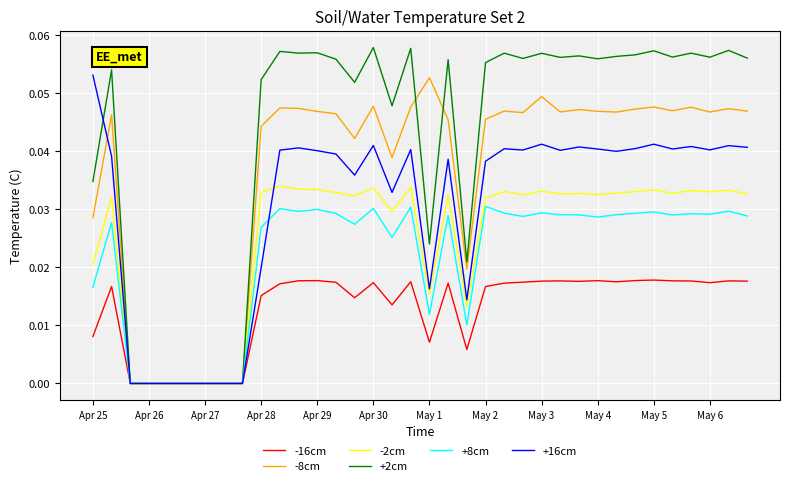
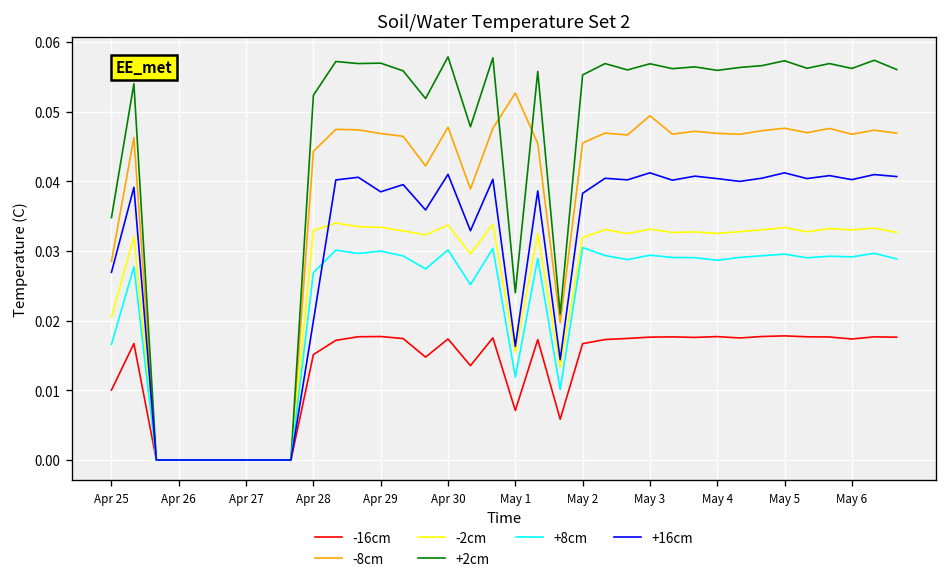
  {
    "-16cm": {
-     "Apr 25": 0.008,
+     "Apr 25": 0.010,
      "Apr 28": 0.015,
      "Apr 29": 0.018,
      "Apr 30": 0.017,
      "May 1": 0.007,
      "May 2": 0.017,
      "May 3": 0.018,
      "May 4": 0.018,
      "May 5": 0.018,
      "May 6": 0.017
    },
    "-8cm": {
      "Apr 25": 0.029,
      "Apr 28": 0.044,
      "Apr 29": 0.047,
      "Apr 30": 0.048,
      "May 1": 0.053,
      "May 2": 0.046,
      "May 3": 0.049,
      "May 4": 0.047,
      "May 5": 0.048,
      "May 6": 0.047
    },
    "-2cm": {
      "Apr 25": 0.020,
      "Apr 28": 0.033,
      "Apr 29": 0.033,
      "Apr 30": 0.034,
      "May 1": 0.015,
      "May 2": 0.032,
      "May 3": 0.033,
      "May 4": 0.033,
      "May 5": 0.033,
      "May 6": 0.033
    },
    "+2cm": {
      "Apr 25": 0.035,
      "Apr 28": 0.052,
      "Apr 29": 0.057,
      "Apr 30": 0.058,
      "May 1": 0.024,
      "May 2": 0.055,
      "May 3": 0.057,
      "May 4": 0.056,
      "May 5": 0.057,
      "May 6": 0.056
    },
    "+8cm": {
      "Apr 25": 0.017,
      "Apr 28": 0.027,
      "Apr 29": 0.030,
      "Apr 30": 0.030,
      "May 1": 0.012,
      "May 2": 0.030,
      "May 3": 0.029,
      "May 4": 0.029,
      "May 5": 0.030,
      "May 6": 0.029
    },
    "+16cm": {
-     "Apr 25": 0.053,
+     "Apr 25": 0.027,
      "Apr 28": 0.020,
-     "Apr 29": 0.040,
+     "Apr 29": 0.038,
      "Apr 30": 0.041,
      "May 1": 0.016,
      "May 2": 0.038,
      "May 3": 0.041,
      "May 4": 0.040,
      "May 5": 0.041,
      "May 6": 0.040
    }
  }
